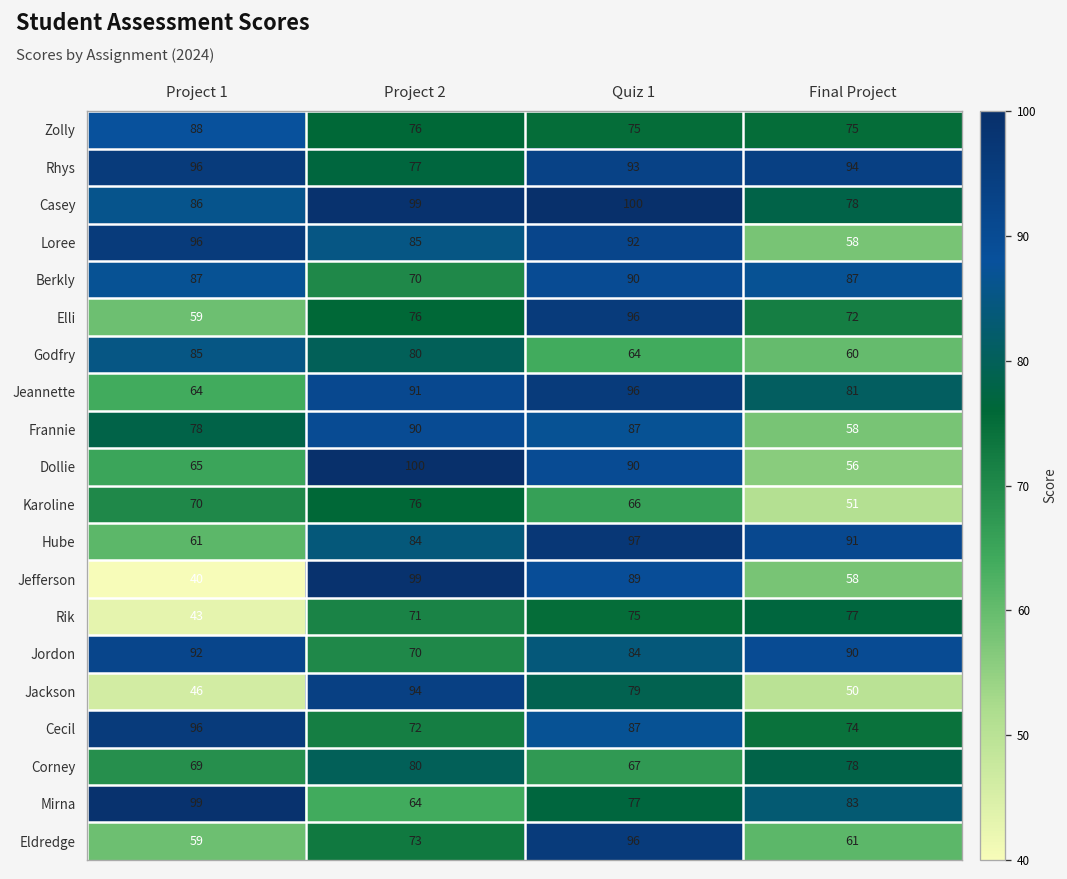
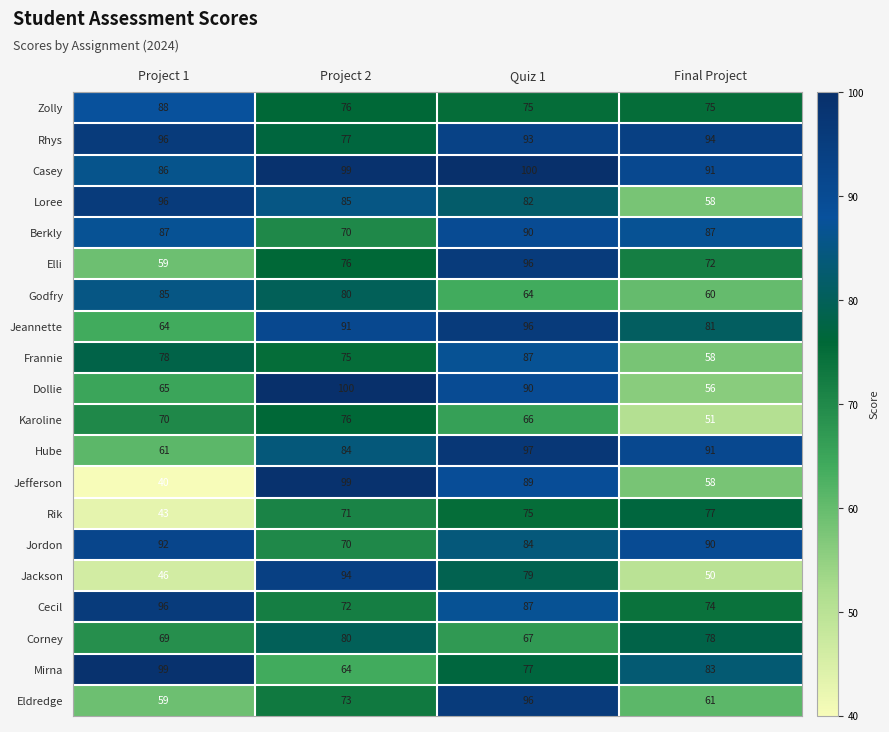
  {
    "Zolly": {
      "Project 1": 88,
      "Project 2": 76,
      "Quiz 1": 75,
      "Final Project": 75
    },
    "Rhys": {
      "Project 1": 96,
      "Project 2": 77,
      "Quiz 1": 93,
      "Final Project": 94
    },
    "Casey": {
      "Project 1": 86,
      "Project 2": 99,
      "Quiz 1": 100,
-     "Final Project": 78
+     "Final Project": 91
    },
    "Loree": {
      "Project 1": 96,
      "Project 2": 85,
-     "Quiz 1": 92,
+     "Quiz 1": 82,
      "Final Project": 58
    },
    "Berkly": {
      "Project 1": 87,
      "Project 2": 70,
      "Quiz 1": 90,
      "Final Project": 87
    },
    "Elli": {
      "Project 1": 59,
      "Project 2": 76,
      "Quiz 1": 96,
      "Final Project": 72
    },
    "Godfry": {
      "Project 1": 85,
      "Project 2": 80,
      "Quiz 1": 64,
      "Final Project": 60
    },
    "Jeannette": {
      "Project 1": 64,
      "Project 2": 91,
      "Quiz 1": 96,
      "Final Project": 81
    },
    "Frannie": {
      "Project 1": 78,
-     "Project 2": 90,
+     "Project 2": 75,
      "Quiz 1": 87,
      "Final Project": 58
    },
    "Dollie": {
      "Project 1": 65,
      "Project 2": 100,
      "Quiz 1": 90,
      "Final Project": 56
    },
    "Karoline": {
      "Project 1": 70,
      "Project 2": 76,
      "Quiz 1": 66,
      "Final Project": 51
    },
    "Hube": {
      "Project 1": 61,
      "Project 2": 84,
      "Quiz 1": 97,
      "Final Project": 91
    },
    "Jefferson": {
      "Project 1": 40,
      "Project 2": 99,
      "Quiz 1": 89,
      "Final Project": 58
    },
    "Rik": {
      "Project 1": 43,
      "Project 2": 71,
      "Quiz 1": 75,
      "Final Project": 77
    },
    "Jordon": {
      "Project 1": 92,
      "Project 2": 70,
      "Quiz 1": 84,
      "Final Project": 90
    },
    "Jackson": {
      "Project 1": 46,
      "Project 2": 94,
      "Quiz 1": 79,
      "Final Project": 50
    },
    "Cecil": {
      "Project 1": 96,
      "Project 2": 72,
      "Quiz 1": 87,
      "Final Project": 74
    },
    "Corney": {
      "Project 1": 69,
      "Project 2": 80,
      "Quiz 1": 67,
      "Final Project": 78
    },
    "Mirna": {
      "Project 1": 99,
      "Project 2": 64,
      "Quiz 1": 77,
      "Final Project": 83
    },
    "Eldredge": {
      "Project 1": 59,
      "Project 2": 73,
      "Quiz 1": 96,
      "Final Project": 61
    }
  }
